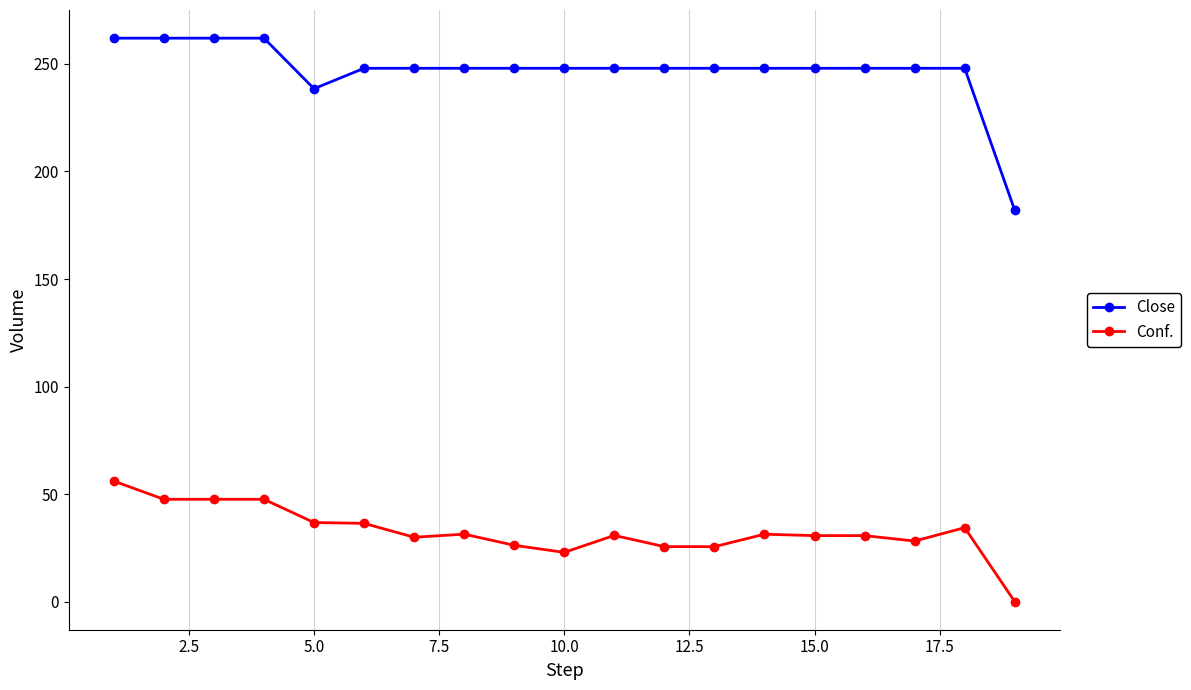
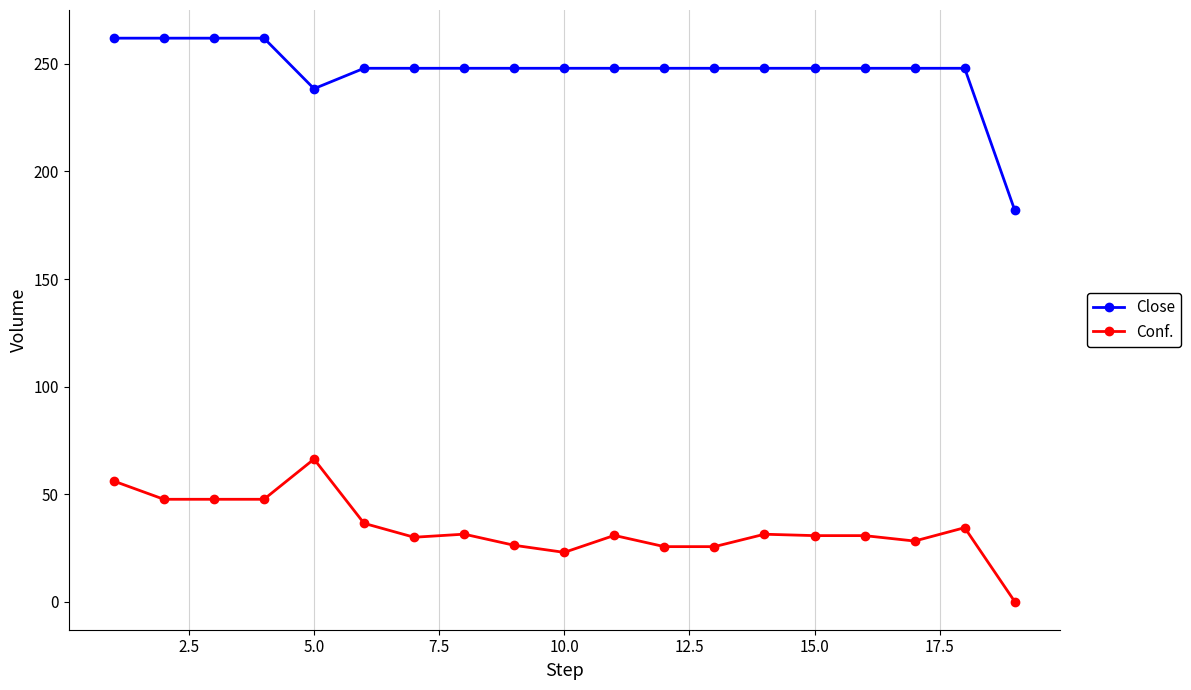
  {
    "Close": {
      "5.0": 239,
      "10.0": 248,
      "15.0": 248
    },
    "Conf.": {
-     "5.0": 37,
+     "5.0": 66,
      "10.0": 23,
      "15.0": 31
    }
  }
